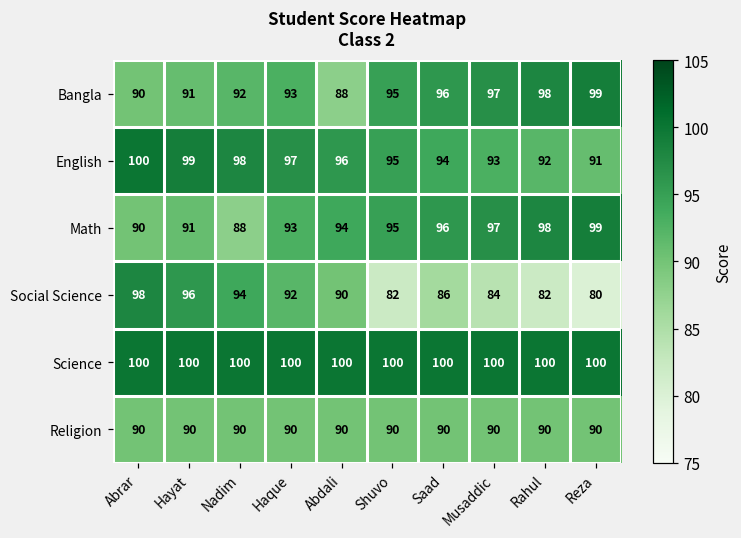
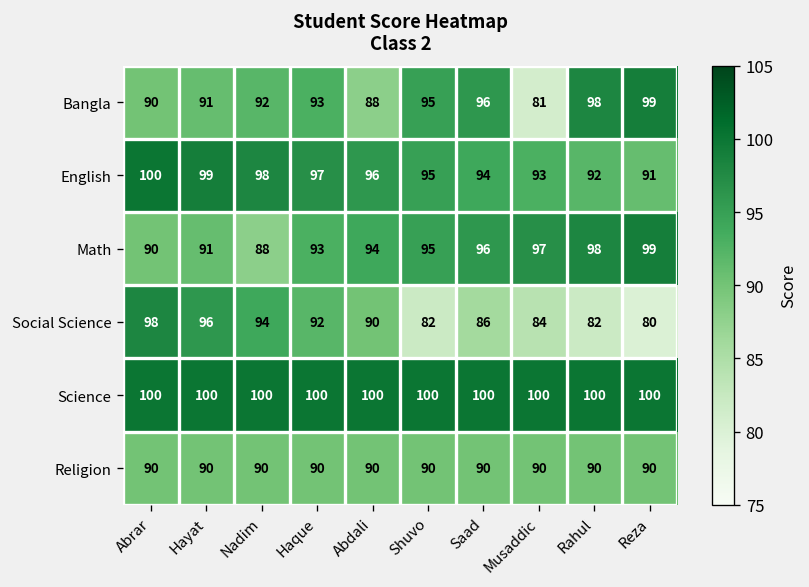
  {
    "Bangla": {
      "Abrar": 90,
      "Hayat": 91,
      "Nadim": 92,
      "Haque": 93,
      "Abdali": 88,
      "Shuvo": 95,
      "Saad": 96,
-     "Musaddic": 97,
+     "Musaddic": 81,
      "Rahul": 98,
      "Reza": 99
    },
    "English": {
      "Abrar": 100,
      "Hayat": 99,
      "Nadim": 98,
      "Haque": 97,
      "Abdali": 96,
      "Shuvo": 95,
      "Saad": 94,
      "Musaddic": 93,
      "Rahul": 92,
      "Reza": 91
    },
    "Math": {
      "Abrar": 90,
      "Hayat": 91,
      "Nadim": 88,
      "Haque": 93,
      "Abdali": 94,
      "Shuvo": 95,
      "Saad": 96,
      "Musaddic": 97,
      "Rahul": 98,
      "Reza": 99
    },
    "Social Science": {
      "Abrar": 98,
      "Hayat": 96,
      "Nadim": 94,
      "Haque": 92,
      "Abdali": 90,
      "Shuvo": 82,
      "Saad": 86,
      "Musaddic": 84,
      "Rahul": 82,
      "Reza": 80
    },
    "Science": {
      "Abrar": 100,
      "Hayat": 100,
      "Nadim": 100,
      "Haque": 100,
      "Abdali": 100,
      "Shuvo": 100,
      "Saad": 100,
      "Musaddic": 100,
      "Rahul": 100,
      "Reza": 100
    },
    "Religion": {
      "Abrar": 90,
      "Hayat": 90,
      "Nadim": 90,
      "Haque": 90,
      "Abdali": 90,
      "Shuvo": 90,
      "Saad": 90,
      "Musaddic": 90,
      "Rahul": 90,
      "Reza": 90
    }
  }
